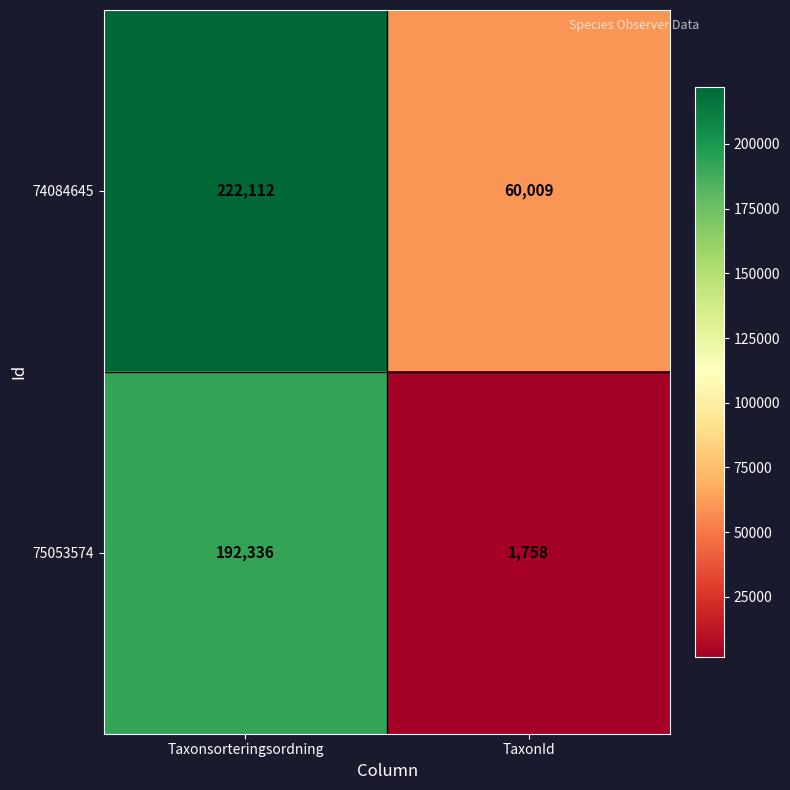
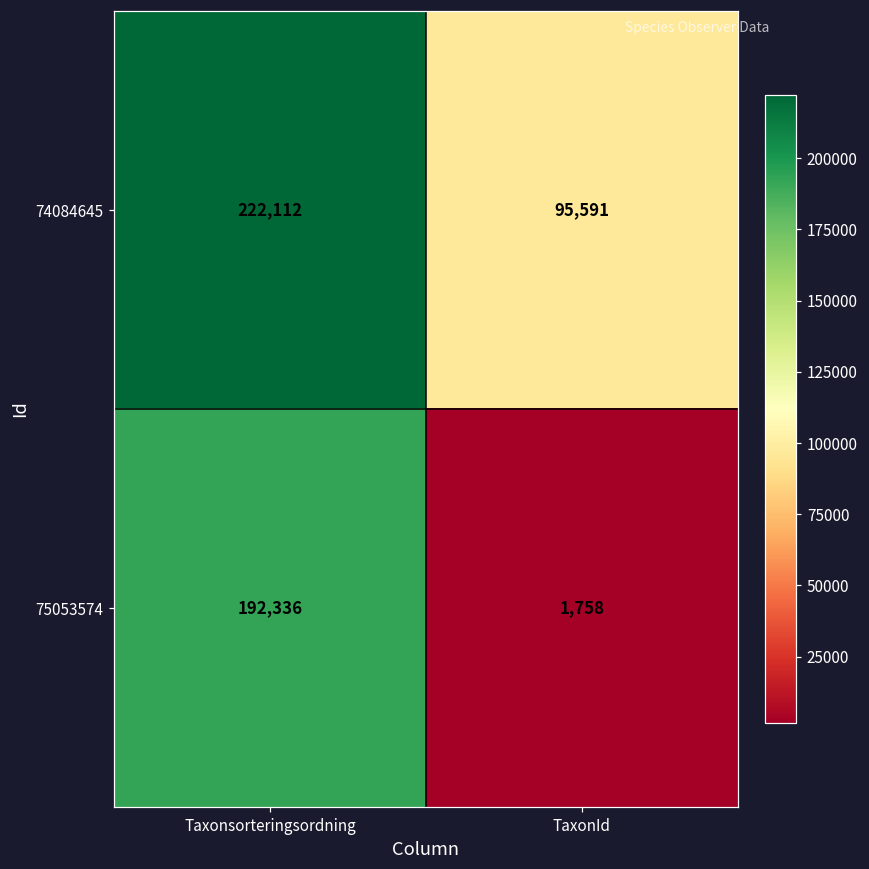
  {
    "74084645": {
      "Taxonsorteringsordning": "222,112",
-     "TaxonId": "60,009"
+     "TaxonId": "95,591"
    },
    "75053574": {
      "Taxonsorteringsordning": "192,336",
      "TaxonId": "1,758"
    }
  }
